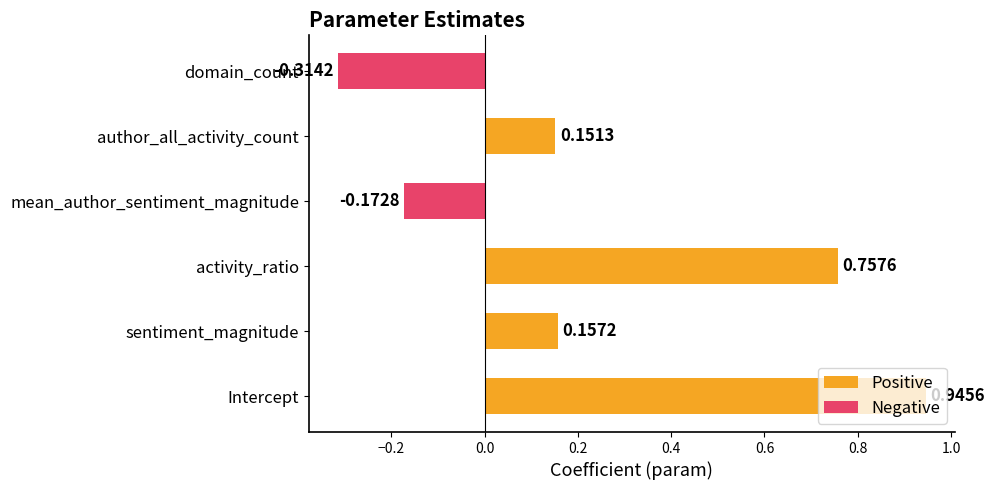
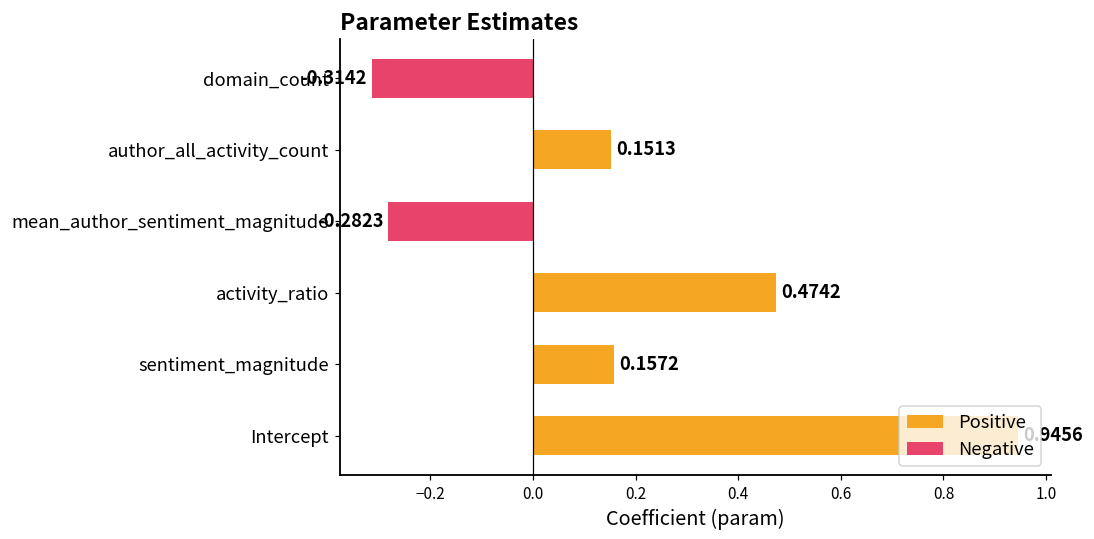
  {
    "Positive": {
      "author_all_activity_count": 0.1513,
-     "activity_ratio": 0.7576,
+     "activity_ratio": 0.4742,
      "sentiment_magnitude": 0.1572
    },
    "Negative": {
      "domain_count": -0.3142,
-     "mean_author_sentiment_magnitude": -0.1728
+     "mean_author_sentiment_magnitude": -0.2823
    }
  }
